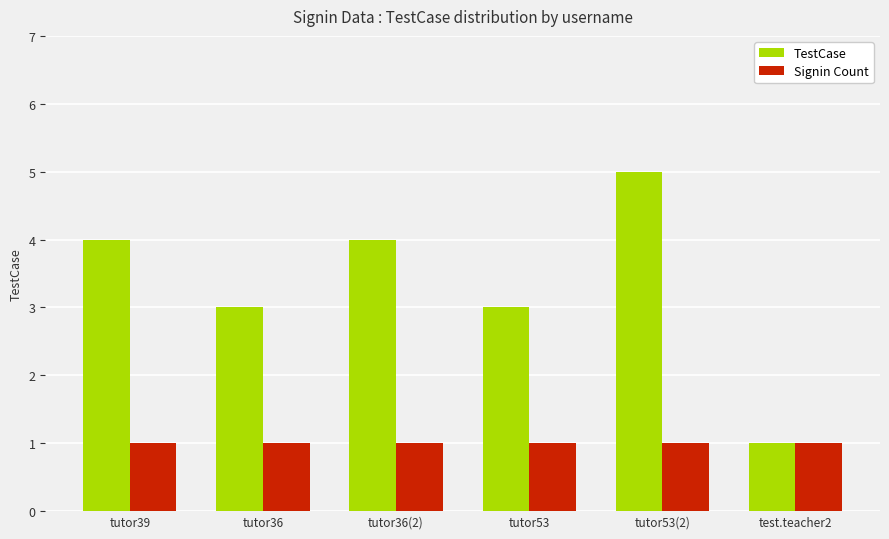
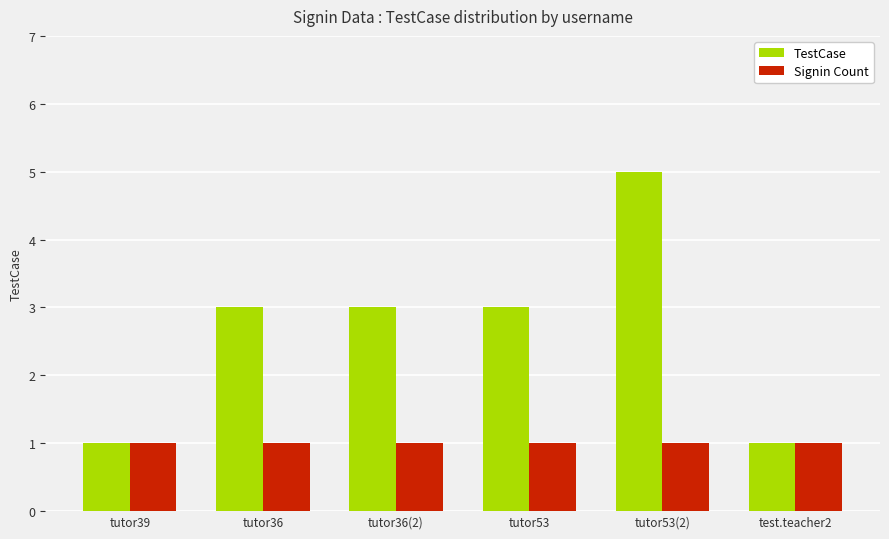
  {
    "TestCase": {
-     "tutor39": 4,
+     "tutor39": 1,
      "tutor36": 3,
-     "tutor36(2)": 4,
+     "tutor36(2)": 3,
      "tutor53": 3,
      "tutor53(2)": 5,
      "test.teacher2": 1
    },
    "Signin Count": {
      "tutor39": 1,
      "tutor36": 1,
      "tutor36(2)": 1,
      "tutor53": 1,
      "tutor53(2)": 1,
      "test.teacher2": 1
    }
  }
